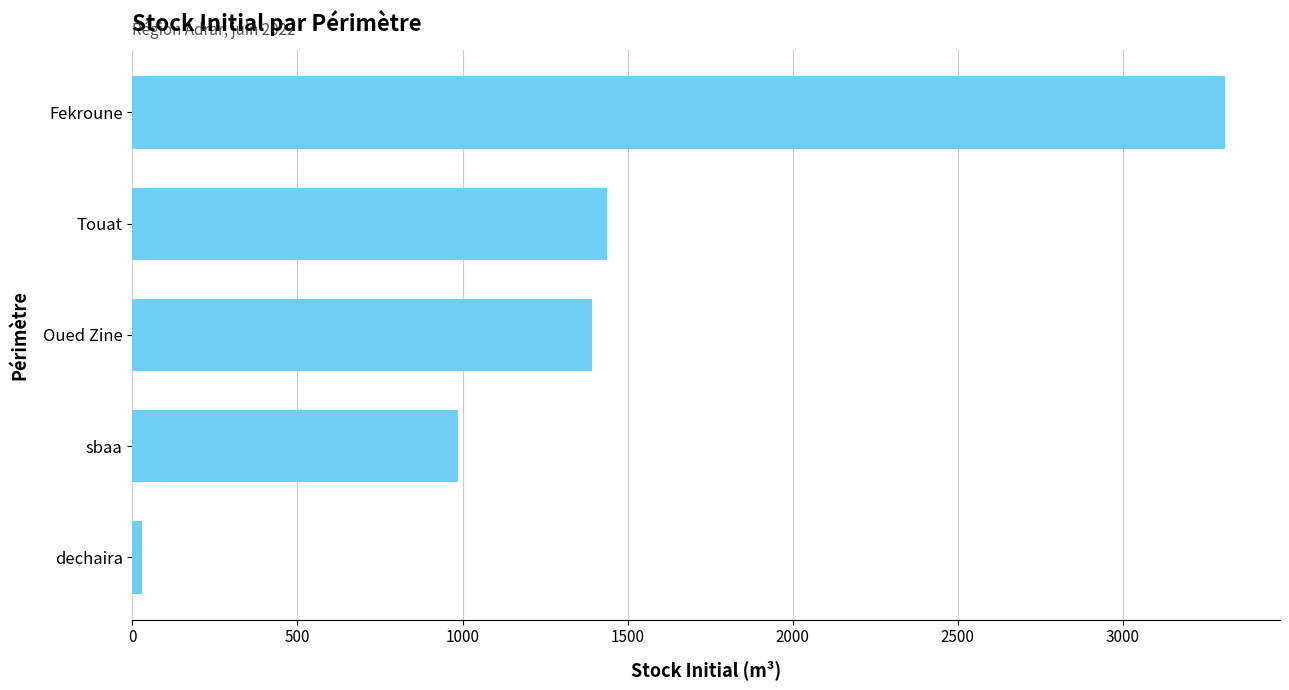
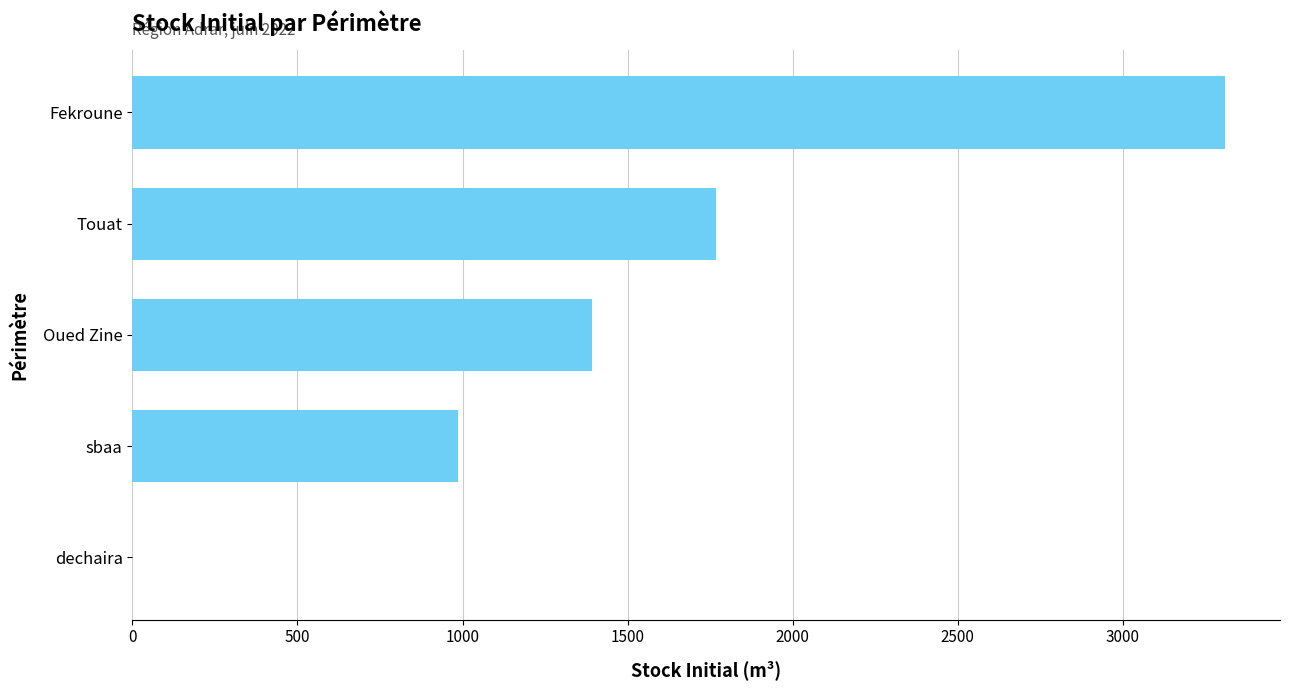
  {
    "Fekroune": 3310,
-   "Touat": 1440,
+   "Touat": 1770,
    "Oued Zine": 1390,
    "sbaa": 990,
-   "dechaira": 30
+   "dechaira": 0
  }
